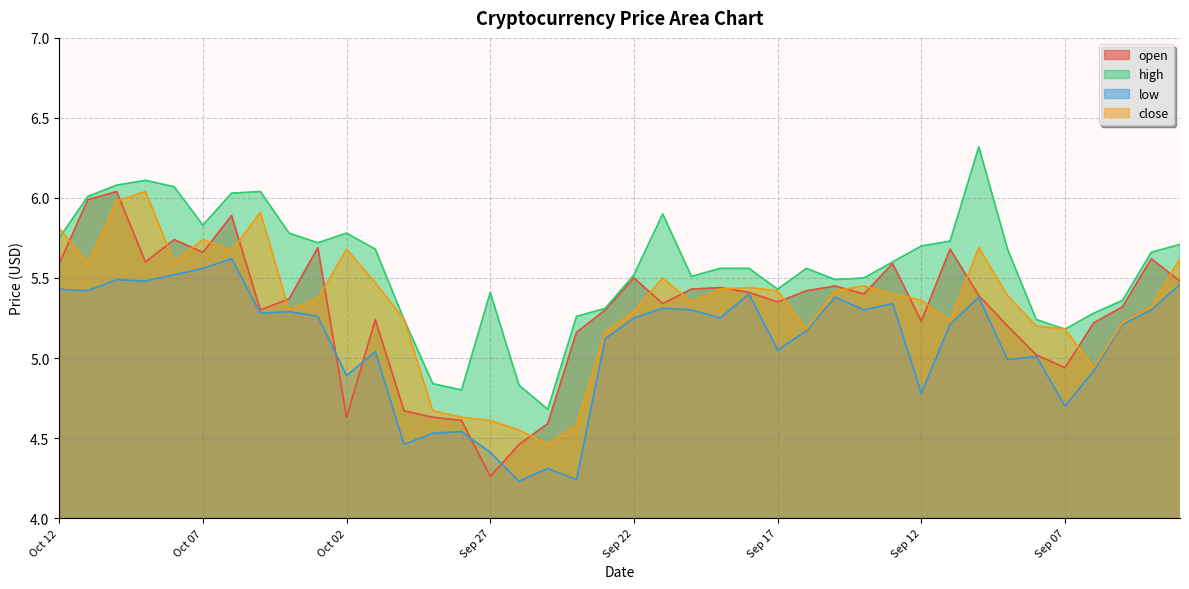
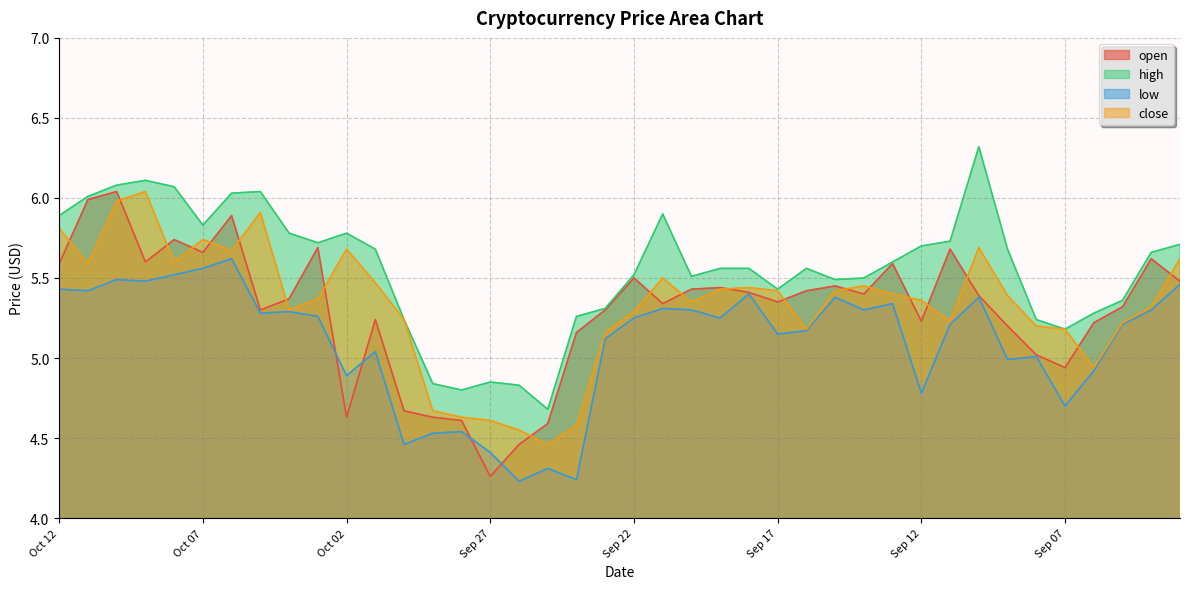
  {
    "open": {
      "Oct 12": 5.59,
      "Oct 07": 5.66,
      "Oct 02": 4.63,
      "Sep 27": 4.26,
      "Sep 22": 5.50,
      "Sep 17": 5.35,
      "Sep 12": 5.23,
      "Sep 07": 4.94
    },
    "high": {
-     "Oct 12": 5.75,
+     "Oct 12": 5.89,
      "Oct 07": 5.83,
      "Oct 02": 5.78,
-     "Sep 27": 5.41,
+     "Sep 27": 4.85,
      "Sep 22": 5.52,
      "Sep 12": 5.70
    },
    "low": {
      "Oct 12": 5.43,
      "Oct 07": 5.56,
      "Oct 02": 4.89,
      "Sep 27": 4.41,
      "Sep 22": 5.25,
-     "Sep 17": 5.05,
+     "Sep 17": 5.15,
      "Sep 12": 4.78,
      "Sep 07": 4.70
    },
    "close": {
      "Oct 12": 5.81,
      "Oct 07": 5.74,
      "Oct 02": 5.68,
      "Sep 27": 4.61,
      "Sep 22": 5.29,
      "Sep 12": 5.36
    }
  }
